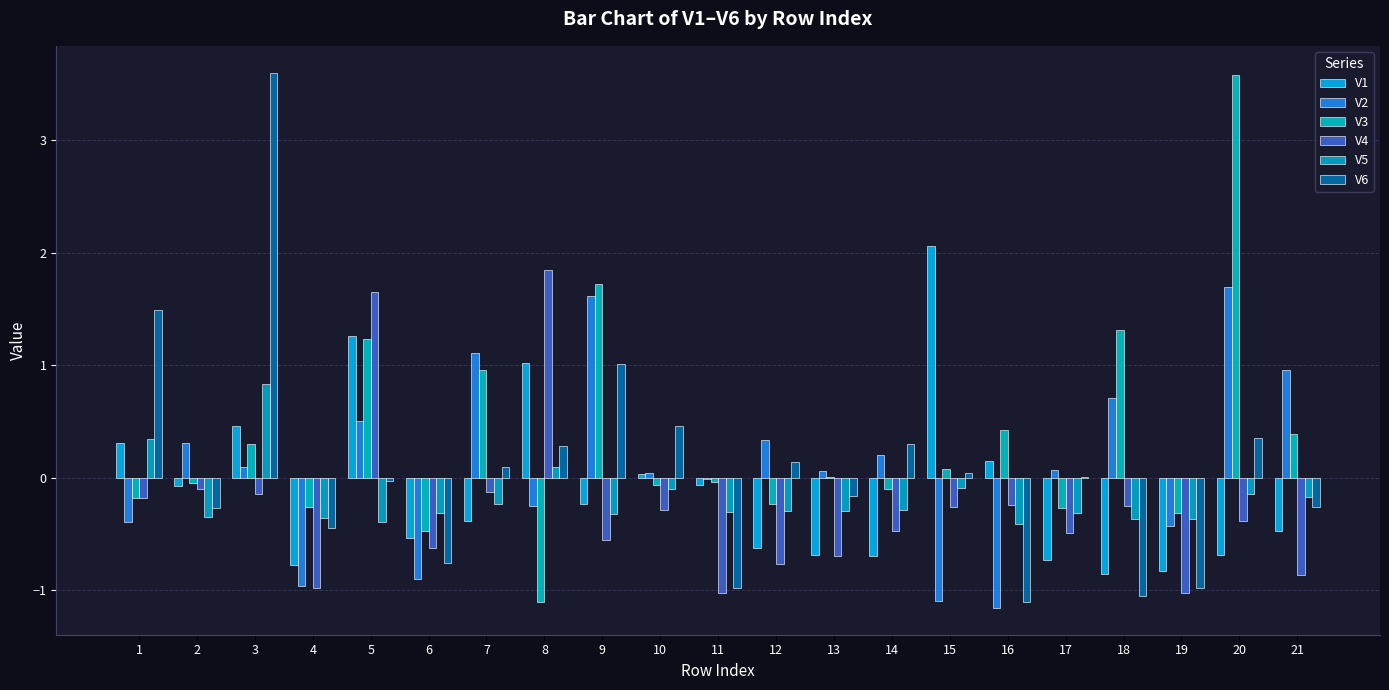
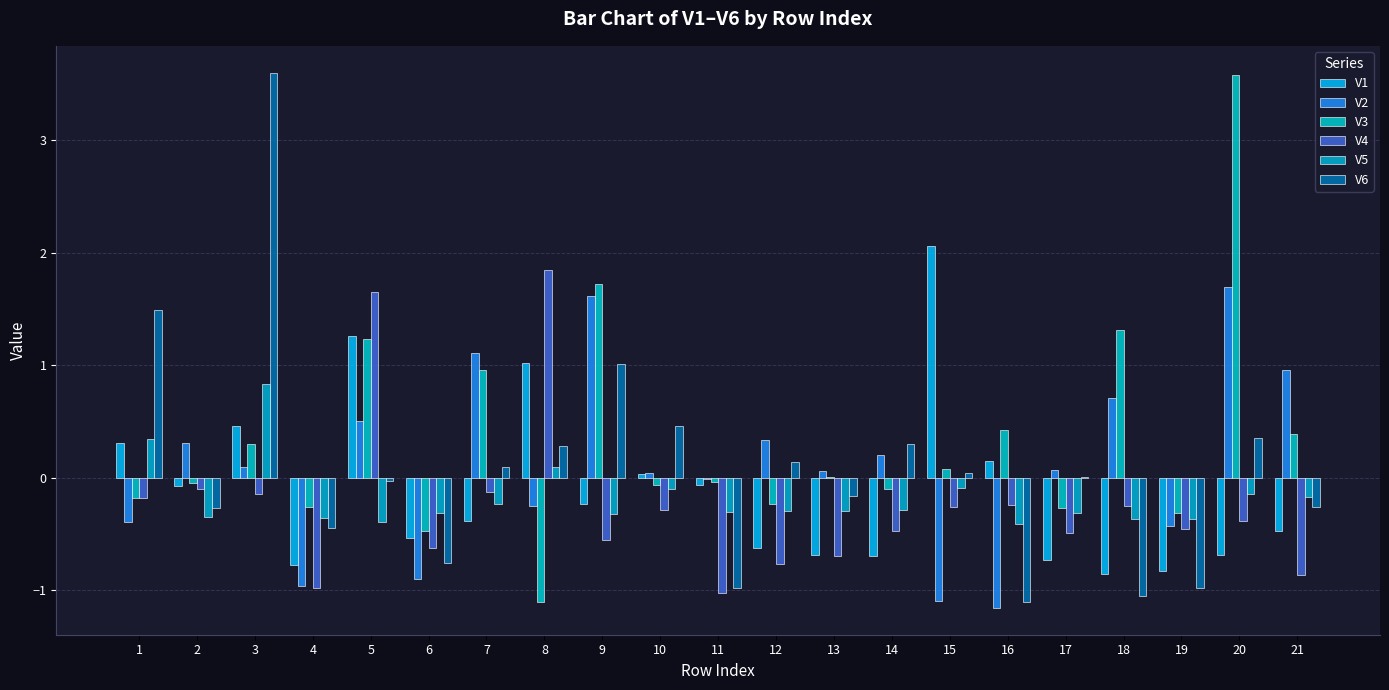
  {
    "V4": {
      "1": -0.18,
      "2": -0.10,
      "3": -0.15,
      "4": -0.98,
      "5": 1.65,
      "6": -0.63,
      "7": -0.12,
      "8": 1.84,
      "9": -0.56,
      "10": -0.29,
      "11": -1.02,
      "12": -0.77,
      "13": -0.69,
      "14": -0.47,
      "15": -0.26,
      "16": -0.24,
      "17": -0.49,
      "18": -0.25,
-     "19": -1.02,
+     "19": -0.46,
      "20": -0.39,
      "21": -0.87
    },
    "V6": {
      "1": 1.49,
      "2": -0.27,
      "3": 3.60,
      "4": -0.44,
      "5": -0.03,
      "6": -0.76,
      "7": 0.10,
      "8": 0.28,
      "9": 1.01,
      "10": 0.46,
      "11": -0.98,
      "12": 0.14,
      "13": -0.16,
      "14": 0.30,
      "15": 0.04,
      "16": -1.10,
      "18": -1.05,
      "19": -0.98,
      "20": 0.36,
      "21": -0.26
    }
  }
